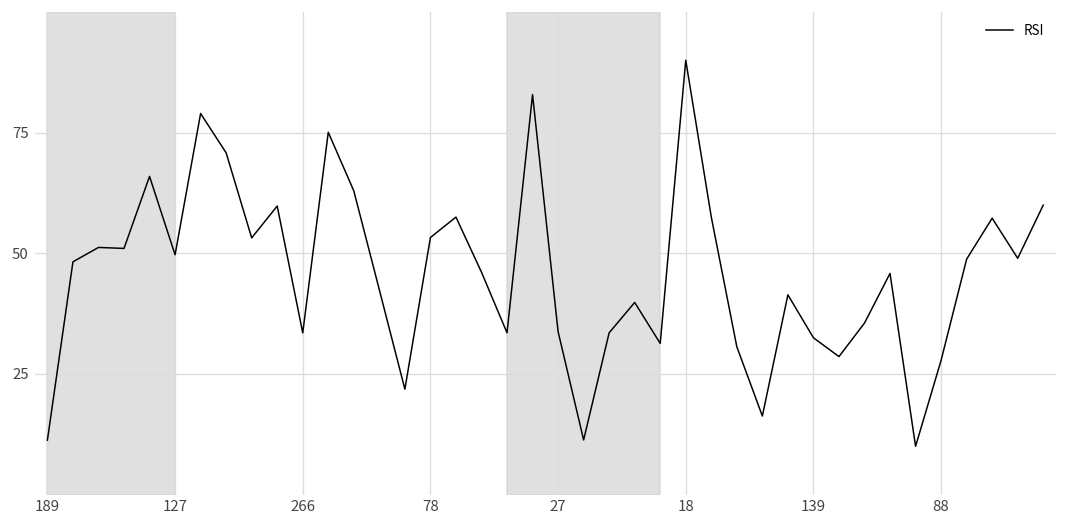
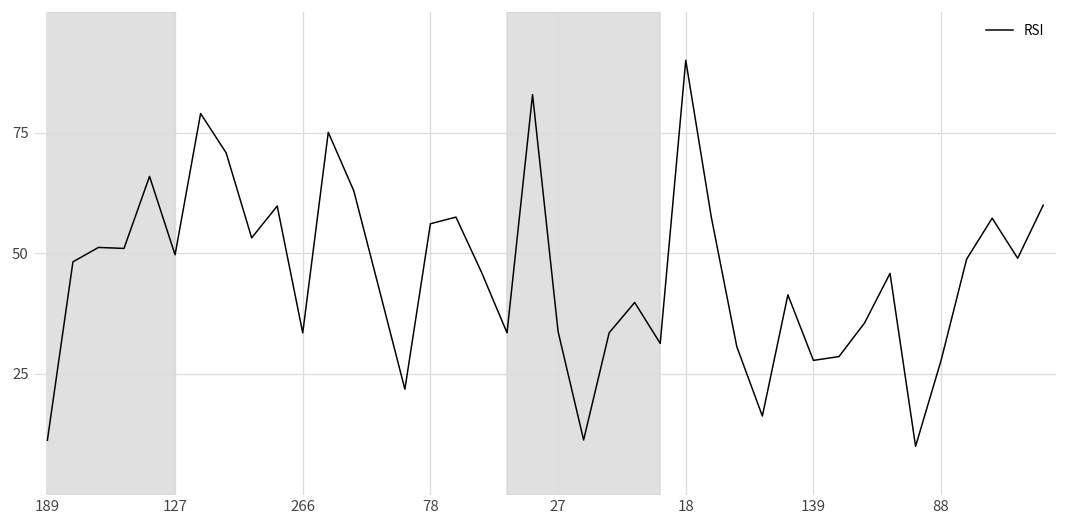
  {
    "189": 11,
    "127": 50,
    "266": 34,
-   "78": 53,
-   "139": 32,
+   "78": 56,
+   "139": 28,
    "88": 28
  }
